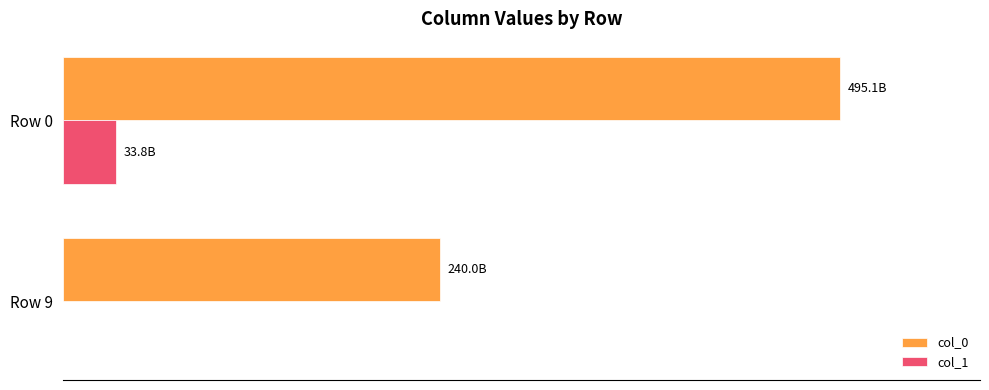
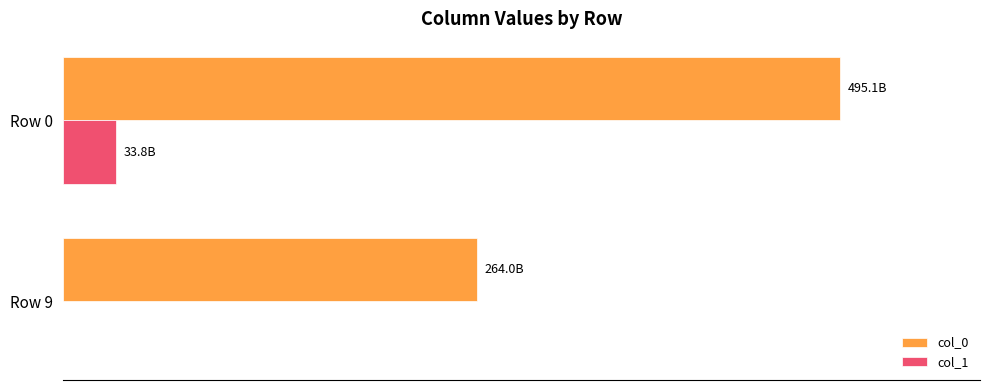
  {
    "col_0": {
      "Row 0": "495.1B",
-     "Row 9": "240.0B"
+     "Row 9": "264.0B"
    },
    "col_1": {
      "Row 0": "33.8B"
    }
  }
